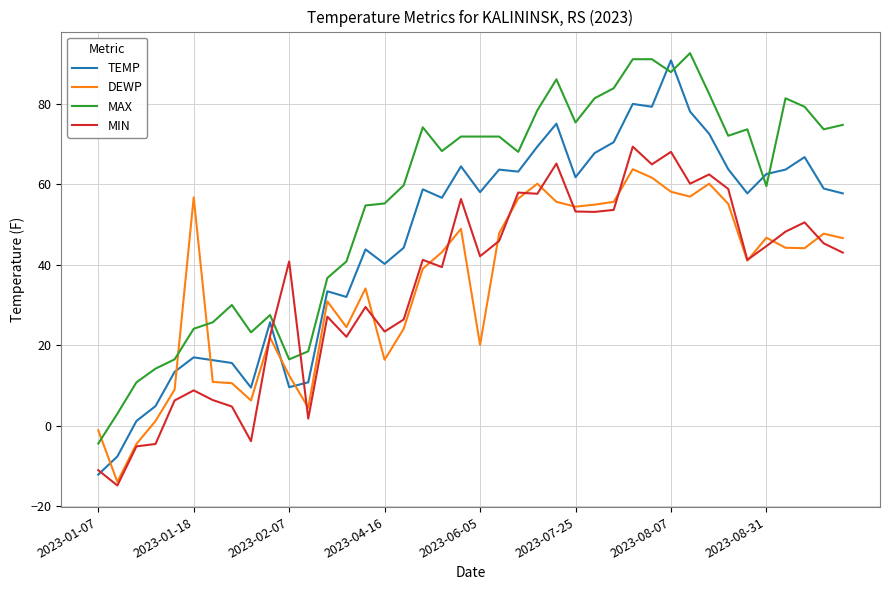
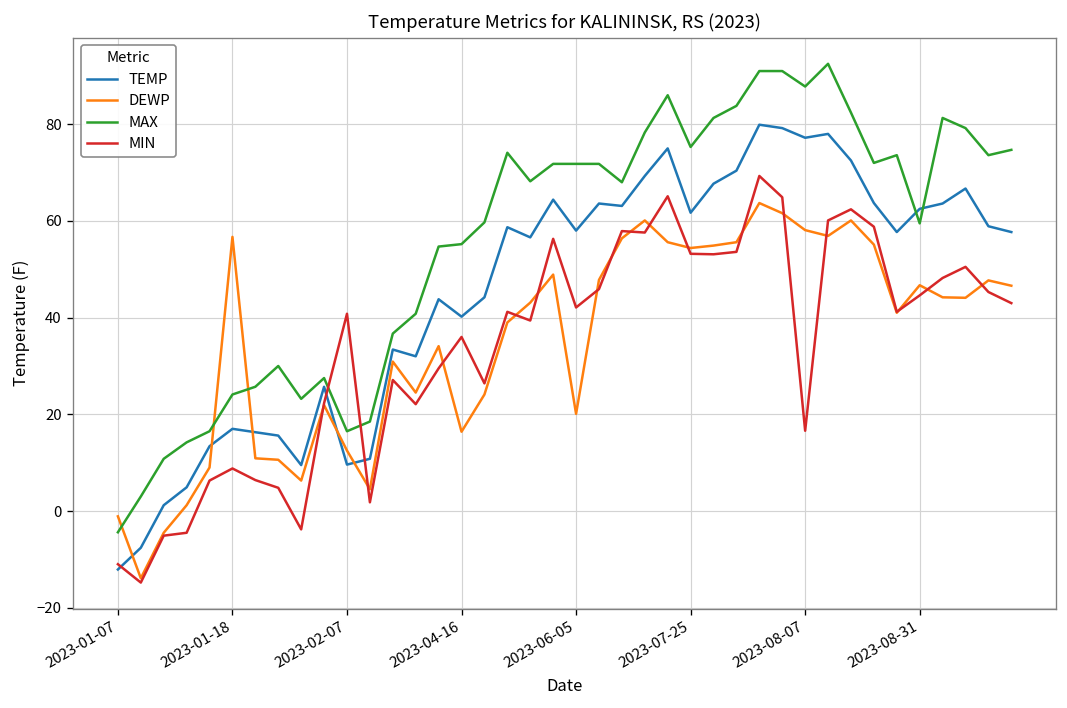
  {
    "TEMP": {
      "2023-01-07": -12,
      "2023-01-18": 17,
      "2023-02-07": 10,
      "2023-04-16": 40,
      "2023-06-05": 58,
      "2023-07-25": 62,
-     "2023-08-07": 91,
+     "2023-08-07": 77,
      "2023-08-31": 63
    },
    "DEWP": {
      "2023-01-07": -1,
      "2023-01-18": 57,
      "2023-02-07": 13,
      "2023-04-16": 16,
      "2023-06-05": 20,
      "2023-07-25": 54,
      "2023-08-07": 58,
      "2023-08-31": 47
    },
    "MAX": {
      "2023-01-07": -4,
      "2023-01-18": 24,
      "2023-02-07": 17,
      "2023-04-16": 55,
      "2023-06-05": 72,
      "2023-07-25": 75,
      "2023-08-07": 88,
      "2023-08-31": 60
    },
    "MIN": {
      "2023-01-07": -11,
      "2023-01-18": 9,
      "2023-02-07": 41,
-     "2023-04-16": 23,
+     "2023-04-16": 36,
      "2023-06-05": 42,
      "2023-07-25": 53,
-     "2023-08-07": 68,
+     "2023-08-07": 17,
      "2023-08-31": 45
    }
  }
